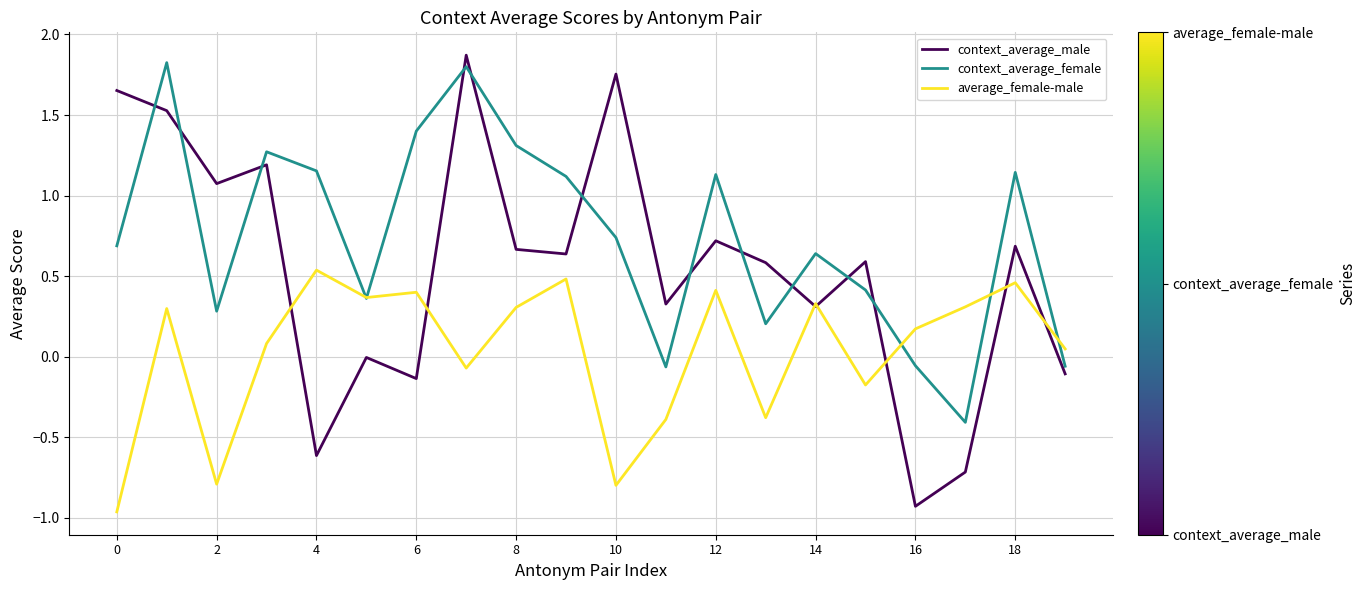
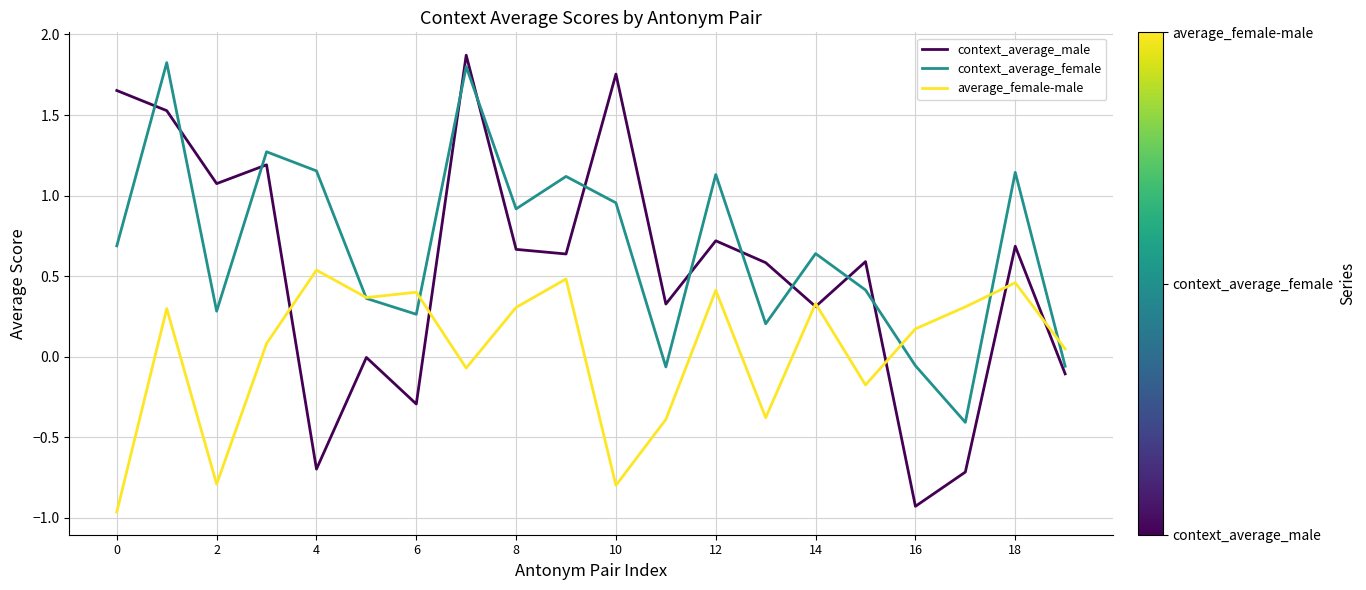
  {
    "context_average_male": {
      "0": 1.65,
      "2": 1.07,
-     "4": -0.61,
-     "6": -0.14,
+     "4": -0.70,
+     "6": -0.29,
      "8": 0.67,
      "10": 1.75,
      "12": 0.72,
      "14": 0.31,
      "16": -0.93,
      "18": 0.69
    },
    "context_average_female": {
      "0": 0.69,
      "2": 0.28,
      "4": 1.15,
-     "6": 1.40,
-     "8": 1.31,
-     "10": 0.74,
+     "6": 0.26,
+     "8": 0.92,
+     "10": 0.95,
      "12": 1.13,
      "14": 0.64,
      "16": -0.06,
      "18": 1.14
    },
    "average_female-male": {
      "0": -0.96,
      "2": -0.79,
      "4": 0.54,
      "6": 0.40,
      "8": 0.31,
      "10": -0.80,
      "12": 0.41,
      "14": 0.33,
      "16": 0.17,
      "18": 0.46
    }
  }
